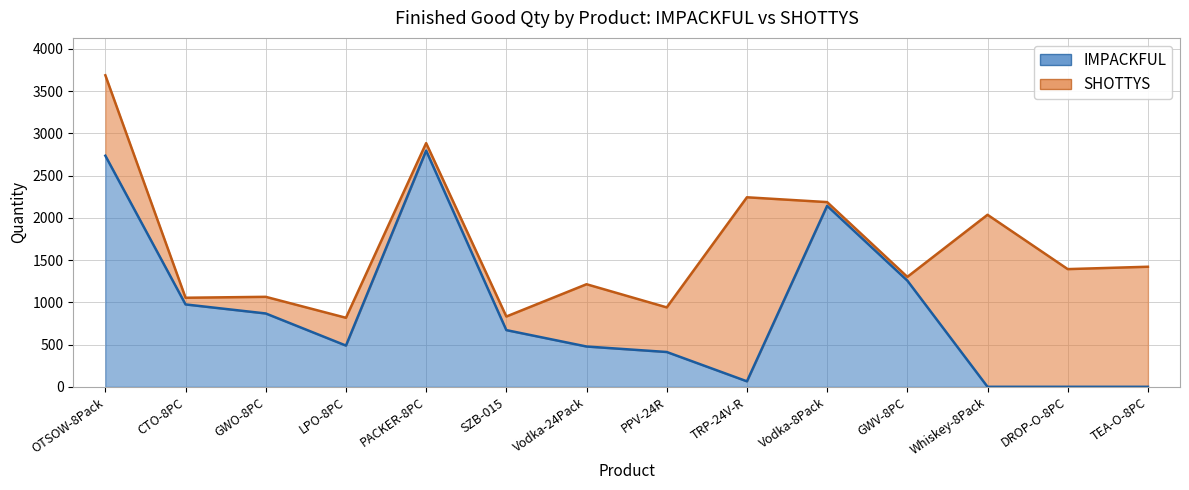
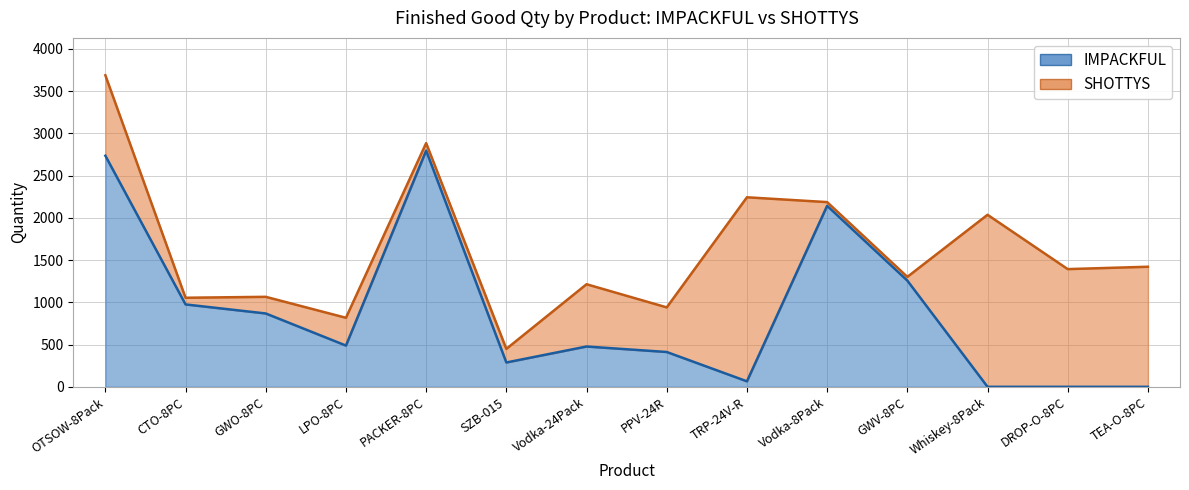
  {
    "IMPACKFUL": {
      "OTSOW-8Pack": 2700,
      "CTO-8PC": 1000,
      "GWO-8PC": 900,
      "LPO-8PC": 500,
      "PACKER-8PC": 2800,
-     "SZB-015": 700,
+     "SZB-015": 300,
      "Vodka-24Pack": 500,
      "PPV-24R": 400,
      "TRP-24V-R": 100,
      "Vodka-8Pack": 2100,
      "GWV-8PC": 1300,
      "Whiskey-8Pack": 0,
      "DROP-O-8PC": 0,
      "TEA-O-8PC": 0
    },
    "SHOTTYS": {
      "OTSOW-8Pack": 1000,
      "CTO-8PC": 100,
      "GWO-8PC": 200,
      "LPO-8PC": 300,
      "PACKER-8PC": 100,
      "SZB-015": 200,
      "Vodka-24Pack": 700,
      "PPV-24R": 500,
      "TRP-24V-R": 2200,
      "Vodka-8Pack": 0,
      "GWV-8PC": 0,
      "Whiskey-8Pack": 2000,
      "DROP-O-8PC": 1400,
      "TEA-O-8PC": 1400
    }
  }
